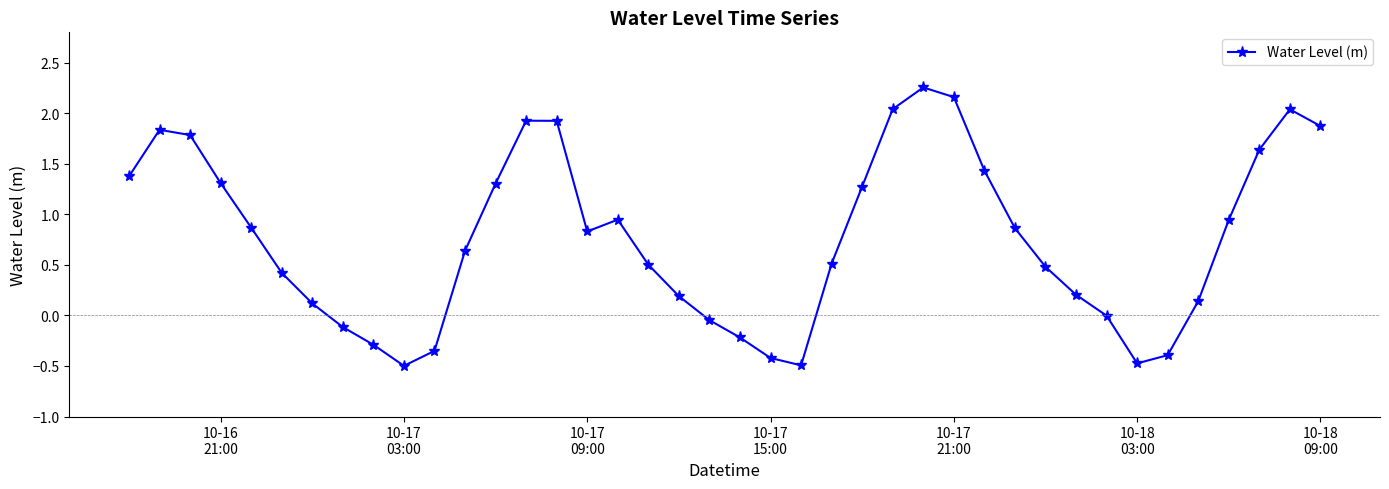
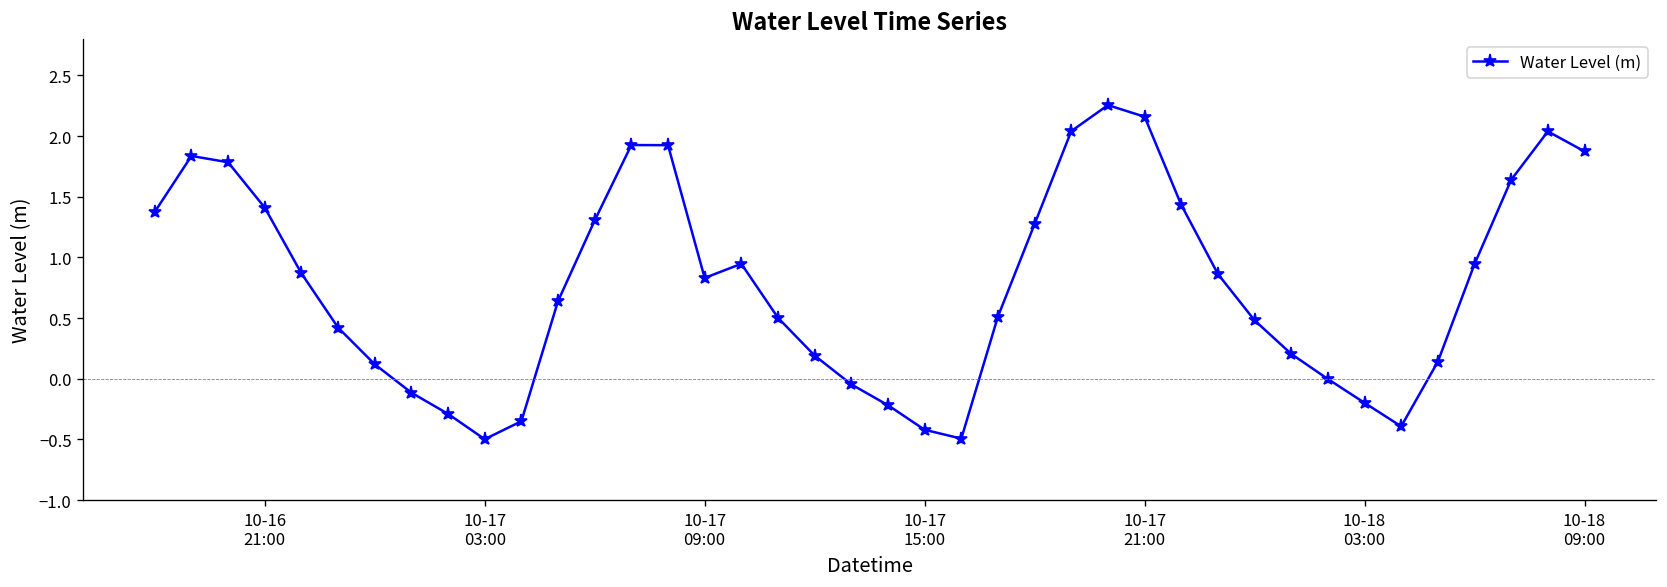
  {
-   "10-16 21:00": 1.31,
+   "10-16 21:00": 1.41,
    "10-17 03:00": -0.50,
    "10-17 09:00": 0.83,
    "10-17 15:00": -0.42,
    "10-17 21:00": 2.16,
-   "10-18 03:00": -0.47,
+   "10-18 03:00": -0.20,
    "10-18 09:00": 1.87
  }
